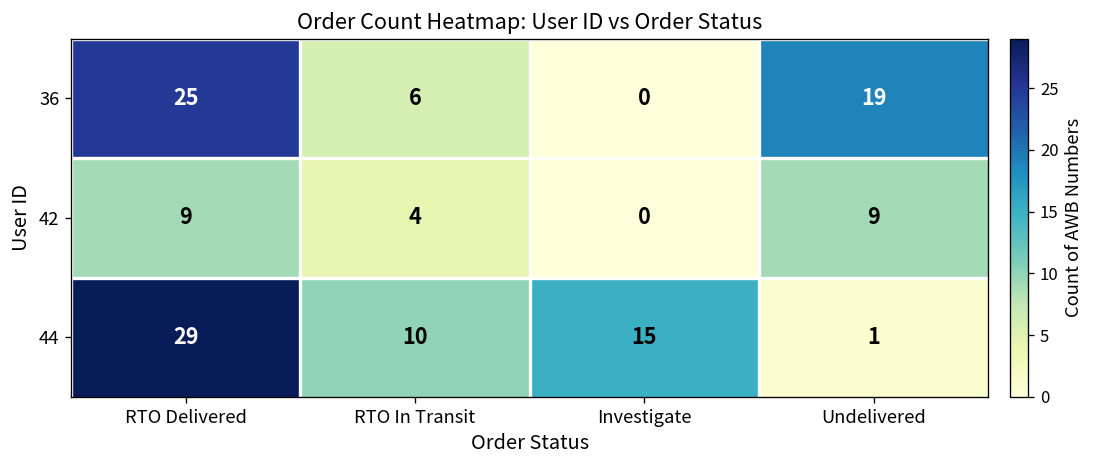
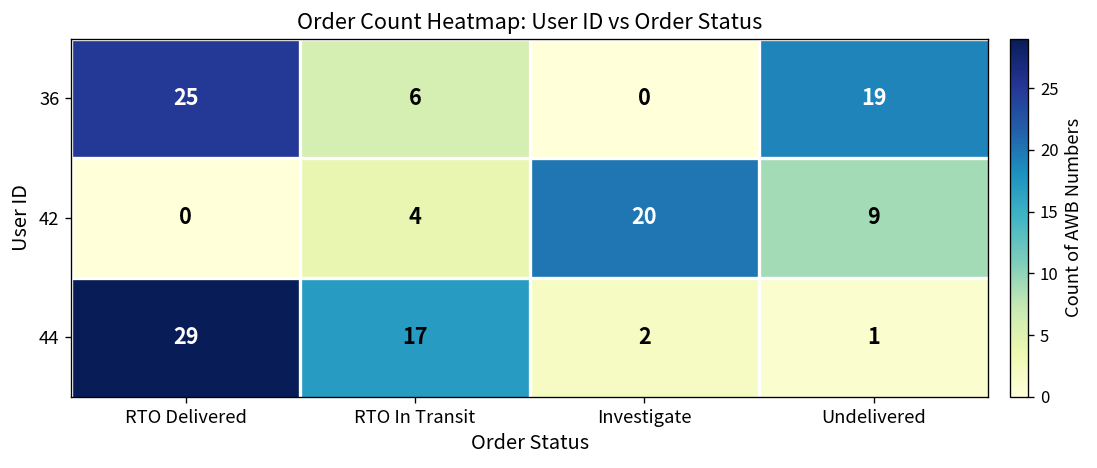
  {
    "36": {
      "RTO Delivered": 25,
      "RTO In Transit": 6,
      "Investigate": 0,
      "Undelivered": 19
    },
    "42": {
-     "RTO Delivered": 9,
+     "RTO Delivered": 0,
      "RTO In Transit": 4,
-     "Investigate": 0,
+     "Investigate": 20,
      "Undelivered": 9
    },
    "44": {
      "RTO Delivered": 29,
-     "RTO In Transit": 10,
-     "Investigate": 15,
+     "RTO In Transit": 17,
+     "Investigate": 2,
      "Undelivered": 1
    }
  }
